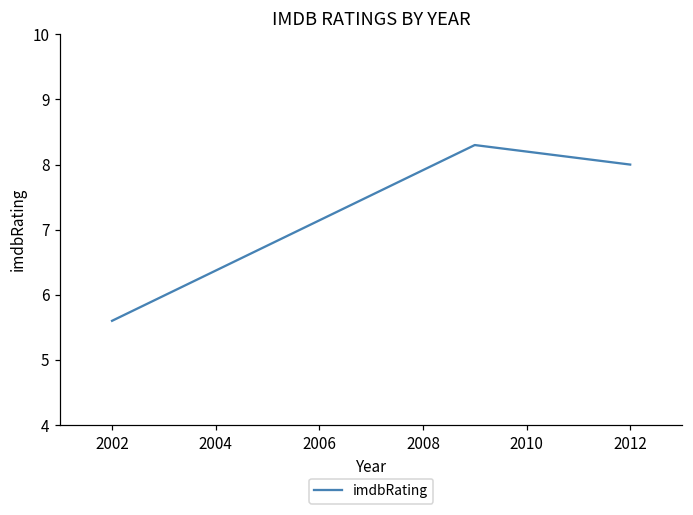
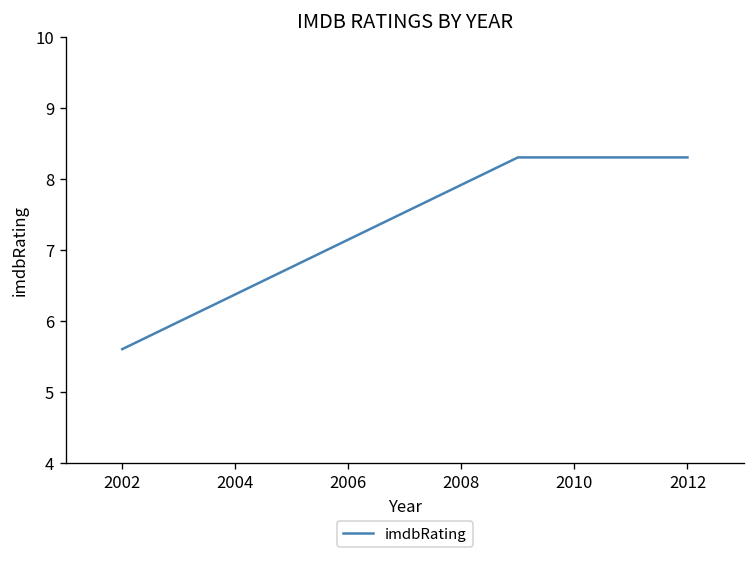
  {
    "2002": 5.6,
-   "2012": 8.0
+   "2012": 8.3
  }
